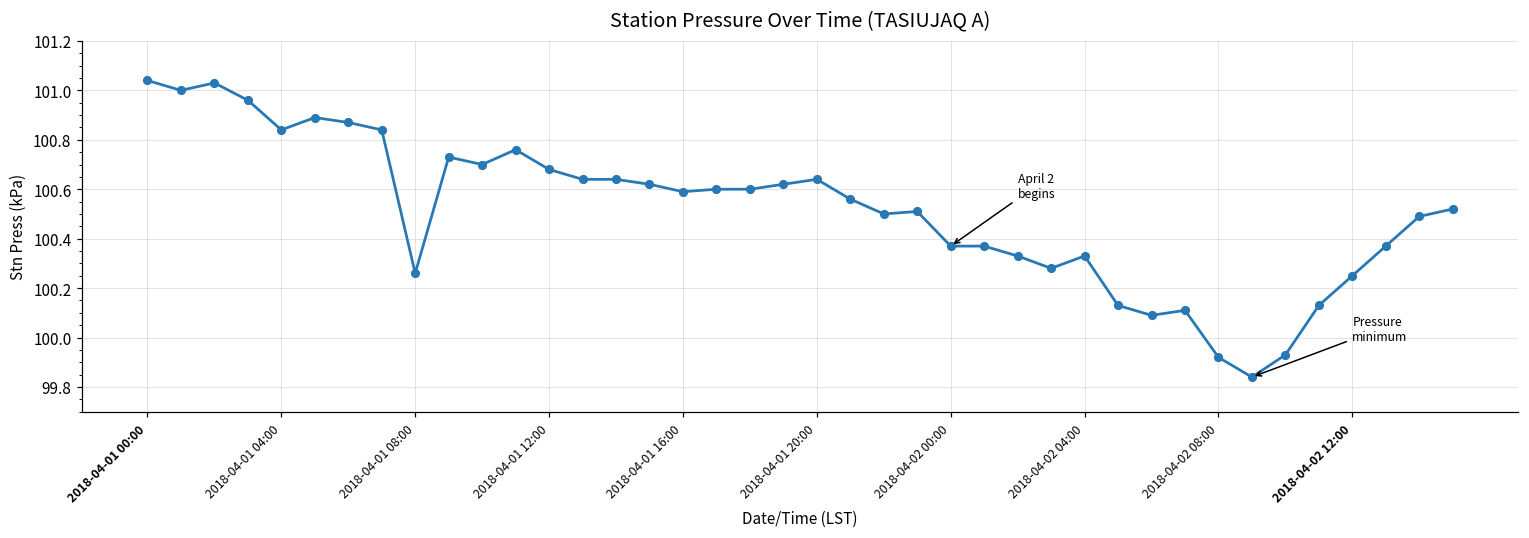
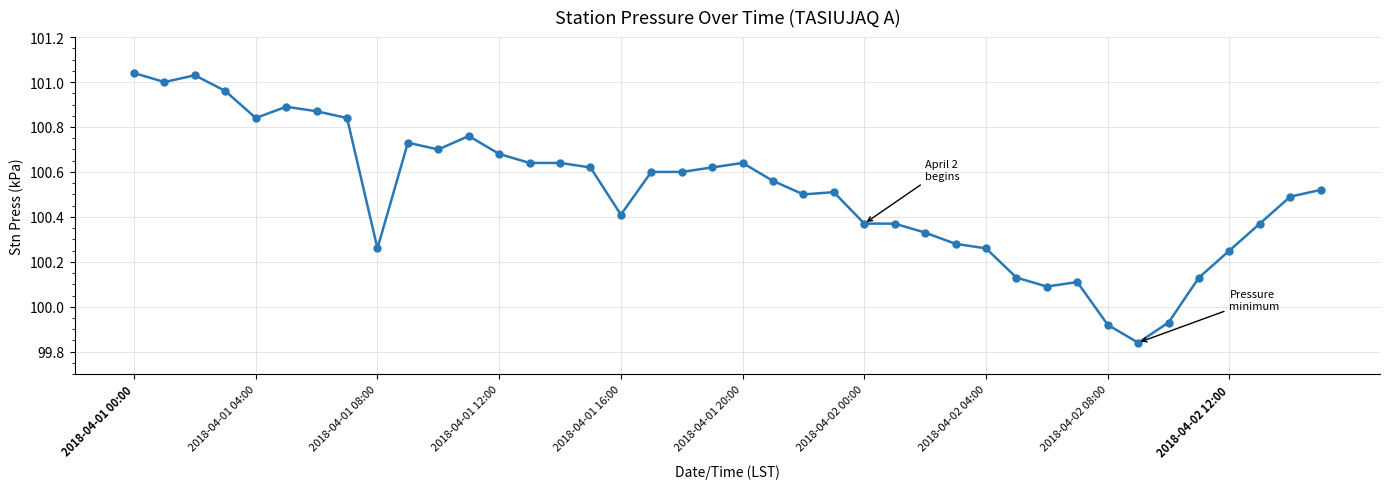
  {
    "2018-04-01 00:00": 101.04,
    "2018-04-01 04:00": 100.84,
    "2018-04-01 08:00": 100.26,
    "2018-04-01 12:00": 100.68,
-   "2018-04-01 16:00": 100.59,
+   "2018-04-01 16:00": 100.41,
    "2018-04-01 20:00": 100.64,
    "2018-04-02 00:00": 100.37,
-   "2018-04-02 04:00": 100.33,
+   "2018-04-02 04:00": 100.26,
    "2018-04-02 08:00": 99.92,
    "2018-04-02 12:00": 100.25
  }
